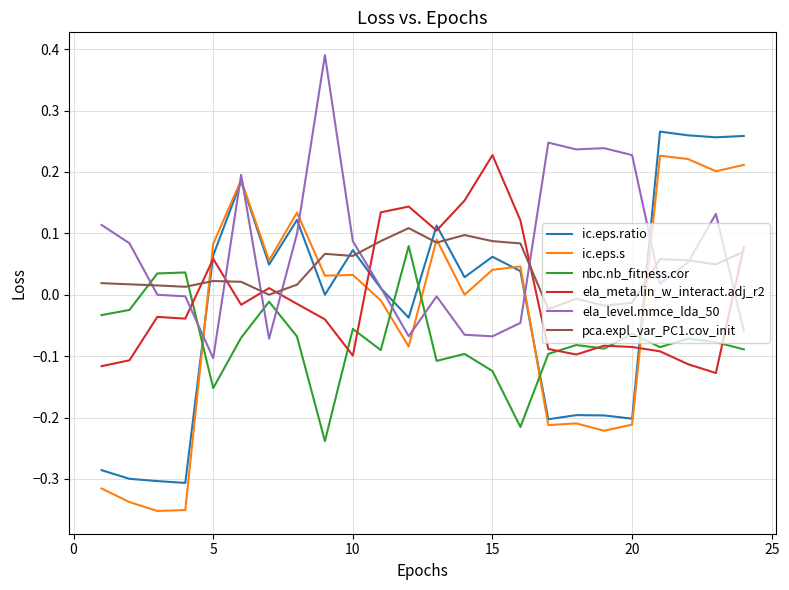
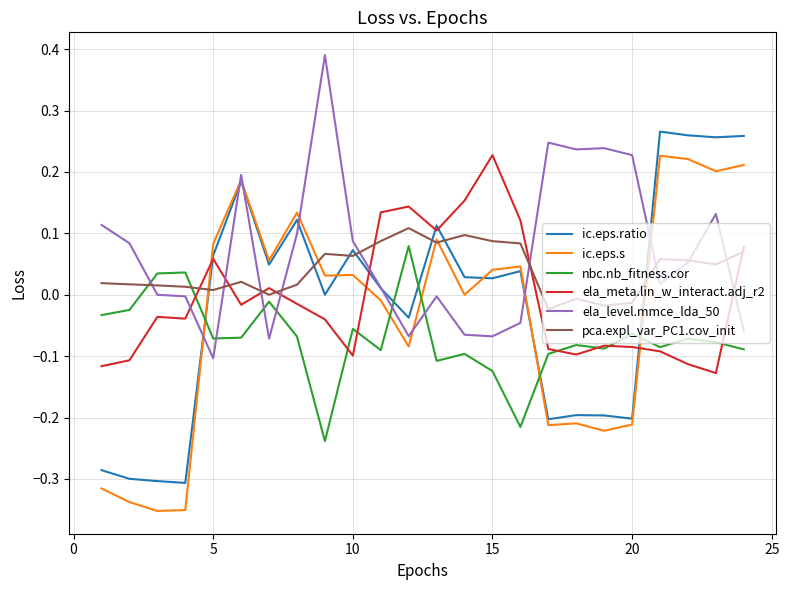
  {
    "ic.eps.ratio": {
      "5": 0.06,
      "10": 0.07,
-     "15": 0.06,
+     "15": 0.03,
      "20": -0.20
    },
    "ic.eps.s": {
      "5": 0.08,
      "10": 0.03,
      "15": 0.04,
      "20": -0.21
    },
    "nbc.nb_fitness.cor": {
-     "5": -0.15,
+     "5": -0.07,
      "10": -0.06,
      "15": -0.12
    },
    "ela_meta.lin_w_interact.adj_r2": {
      "5": 0.06,
      "10": -0.10,
      "15": 0.23,
      "20": -0.09
    },
    "ela_level.mmce_lda_50": {
      "5": -0.10,
      "10": 0.09,
      "15": -0.07,
      "20": 0.23
    },
    "pca.expl_var_PC1.cov_init": {
-     "5": 0.02,
+     "5": 0.01,
      "10": 0.06,
      "15": 0.09
    }
  }
